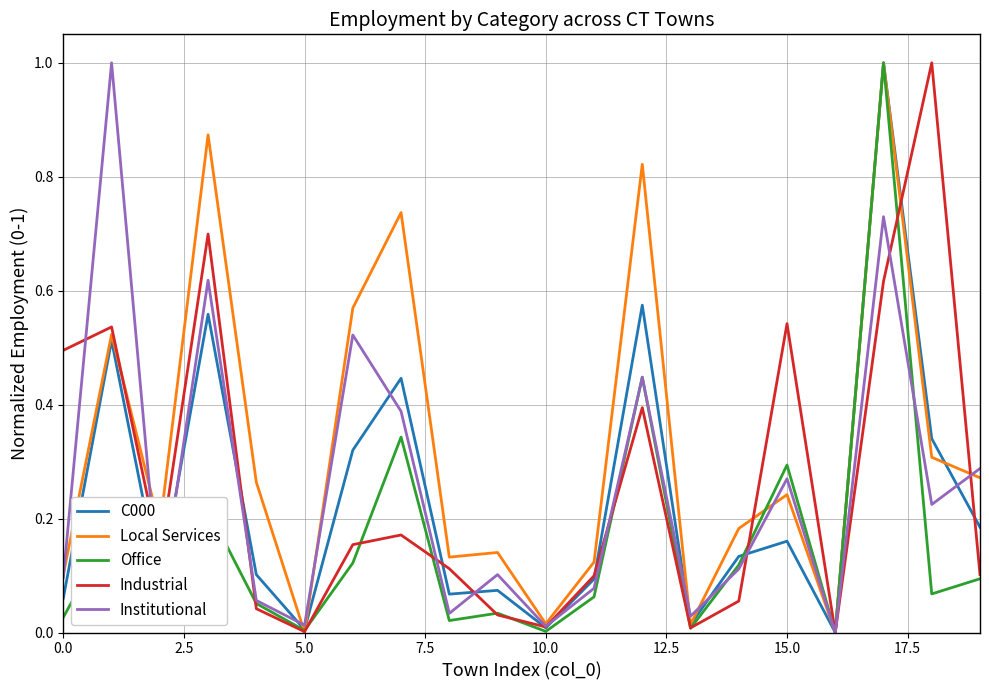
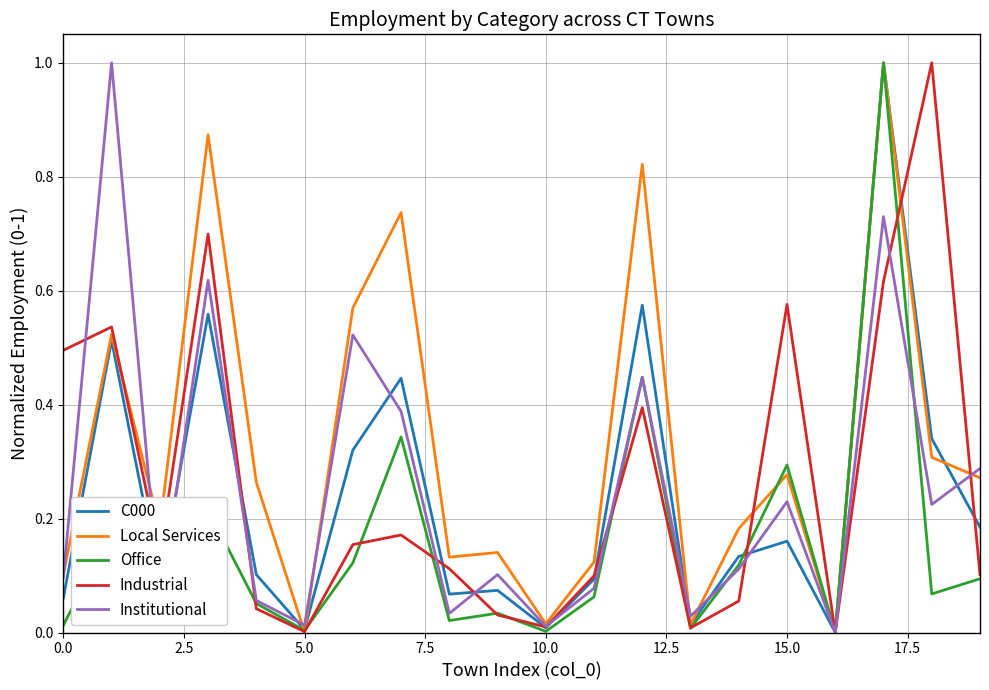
  {
    "C000": {
      "0.0": 0.06,
      "15.0": 0.16
    },
    "Local Services": {
      "0.0": 0.10,
-     "15.0": 0.24
+     "15.0": 0.28
    },
    "Office": {
-     "0.0": 0.03,
+     "0.0": 0.01,
      "10.0": 0.00,
      "15.0": 0.29
    },
    "Industrial": {
      "0.0": 0.50,
-     "15.0": 0.54
+     "15.0": 0.58
    },
    "Institutional": {
      "0.0": 0.10,
      "5.0": 0.01,
-     "15.0": 0.27
+     "15.0": 0.23
    }
  }
